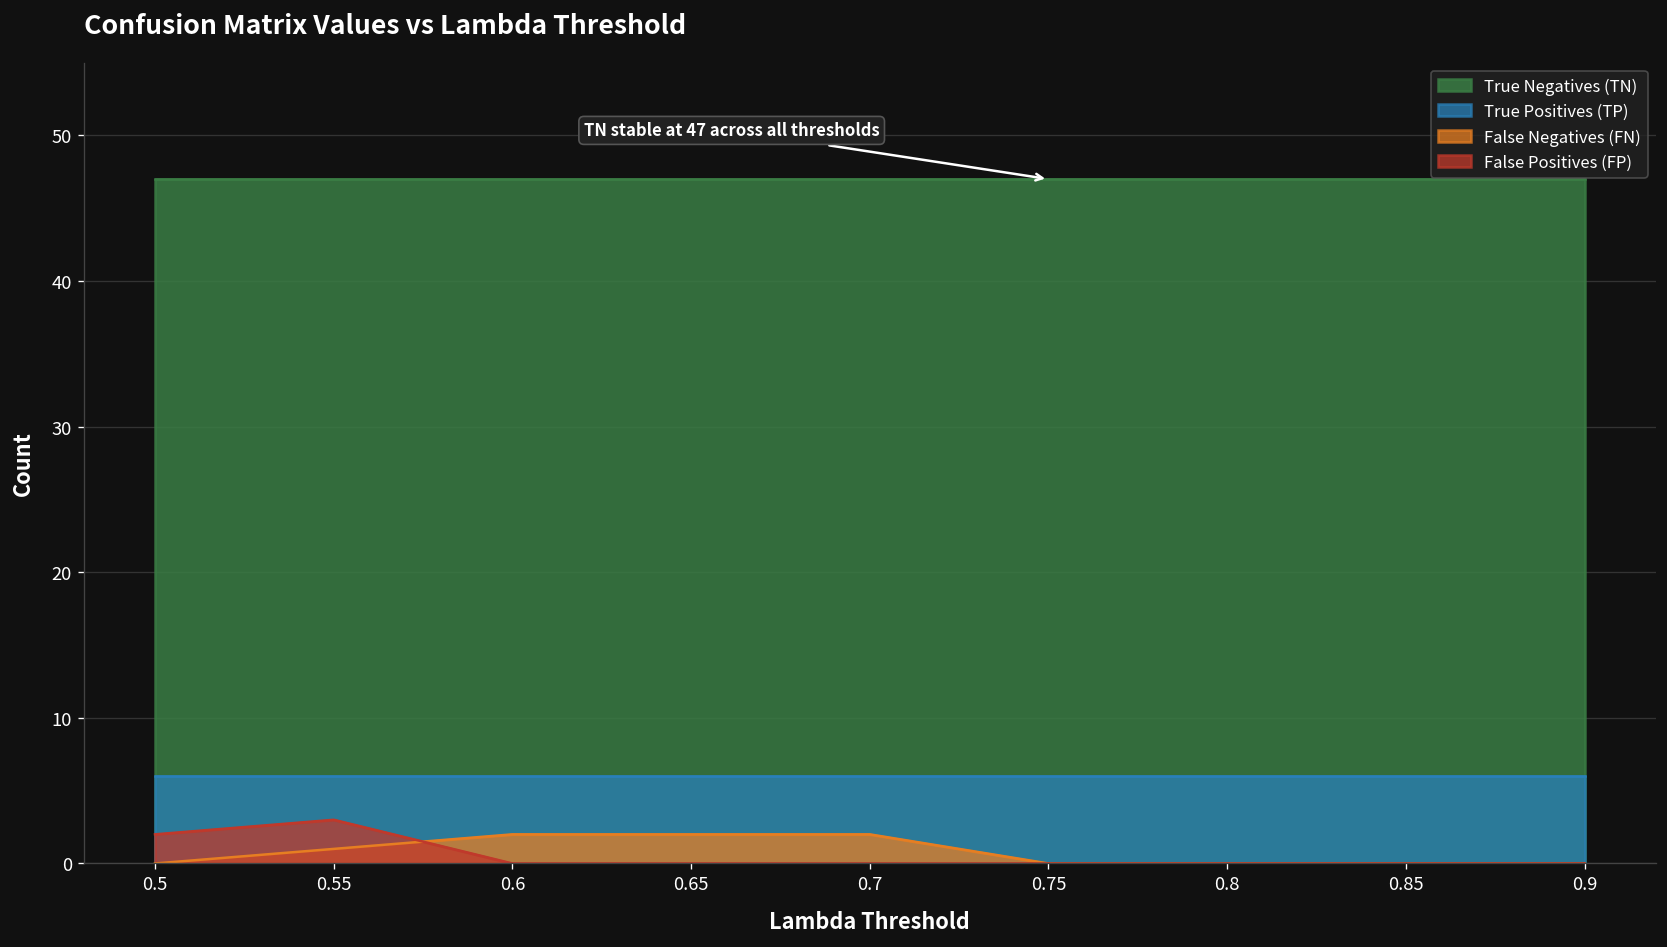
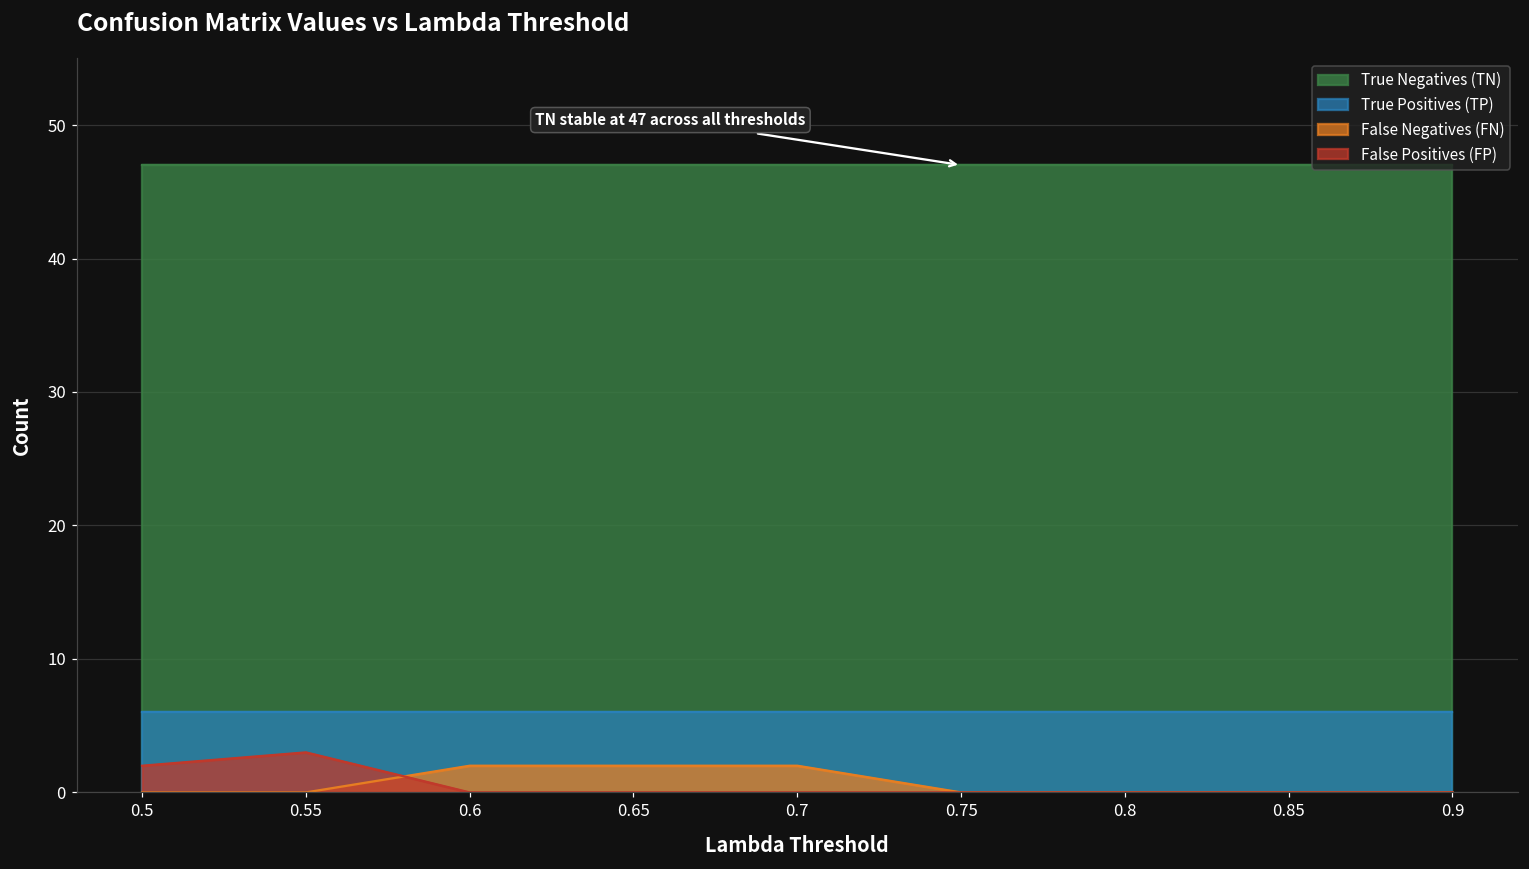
  {
    "True Negatives (TN)": {
      "0.5": 47,
      "0.55": 47,
      "0.6": 47,
      "0.75": 47,
      "0.8": 47,
      "0.85": 47
    },
    "True Positives (TP)": {
      "0.5": 6,
      "0.55": 6,
      "0.6": 6,
      "0.65": 6,
      "0.7": 6,
      "0.75": 6,
      "0.8": 6,
      "0.85": 6,
      "0.9": 6
    },
    "False Negatives (FN)": {
      "0.5": 0,
-     "0.55": 1,
+     "0.55": 0,
      "0.6": 2,
      "0.65": 2,
      "0.7": 2
    },
    "False Positives (FP)": {
      "0.5": 2,
      "0.55": 3,
      "0.6": 0,
      "0.65": 0,
      "0.7": 0
    }
  }
